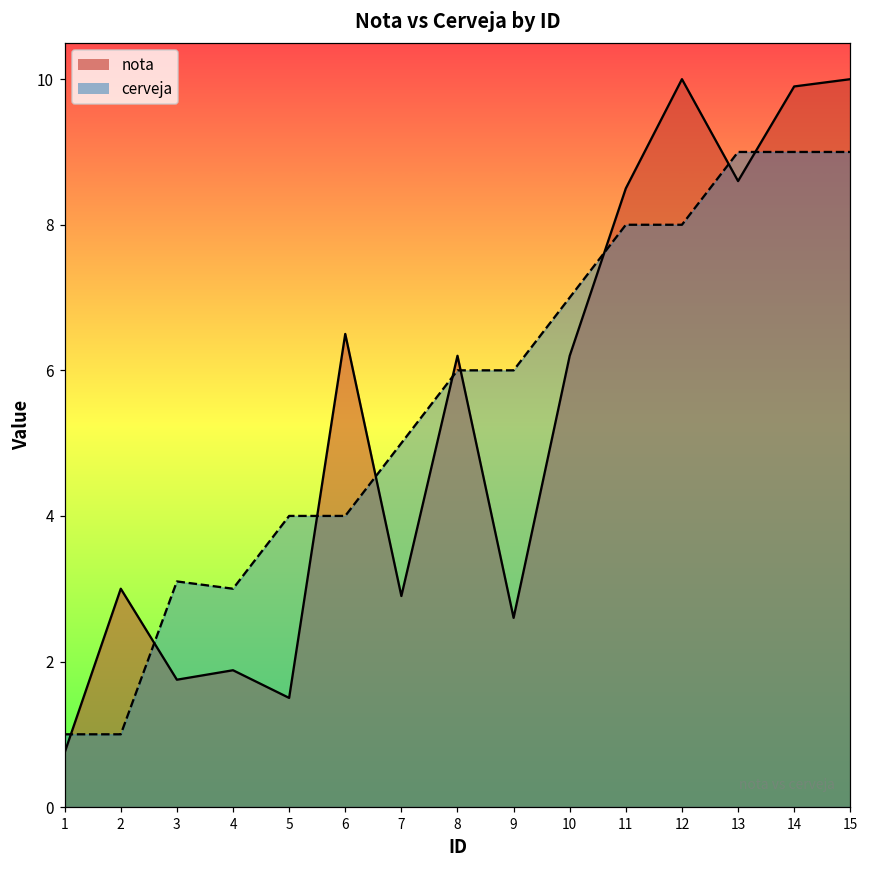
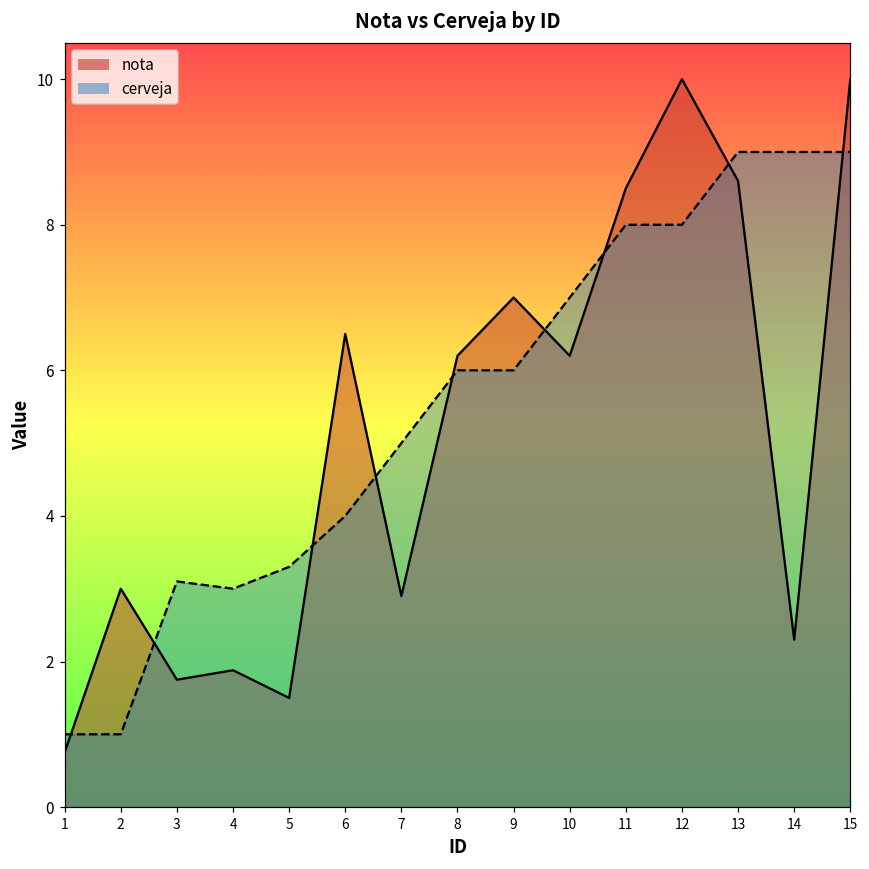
  {
    "nota": {
      "1": 0.8,
      "2": 3.0,
      "3": 1.8,
      "4": 1.9,
      "5": 1.5,
      "6": 6.5,
      "7": 2.9,
      "8": 6.2,
-     "9": 2.6,
+     "9": 7.0,
      "10": 6.2,
      "11": 8.5,
      "12": 10.0,
      "13": 8.6,
-     "14": 9.9,
+     "14": 2.3,
      "15": 10.0
    },
    "cerveja": {
      "1": 1.0,
      "2": 1.0,
      "3": 3.1,
      "4": 3.0,
-     "5": 4.0,
+     "5": 3.3,
      "6": 4.0,
      "7": 5.0,
      "8": 6.0,
      "9": 6.0,
      "10": 7.0,
      "11": 8.0,
      "12": 8.0,
      "13": 9.0,
      "14": 9.0,
      "15": 9.0
    }
  }
